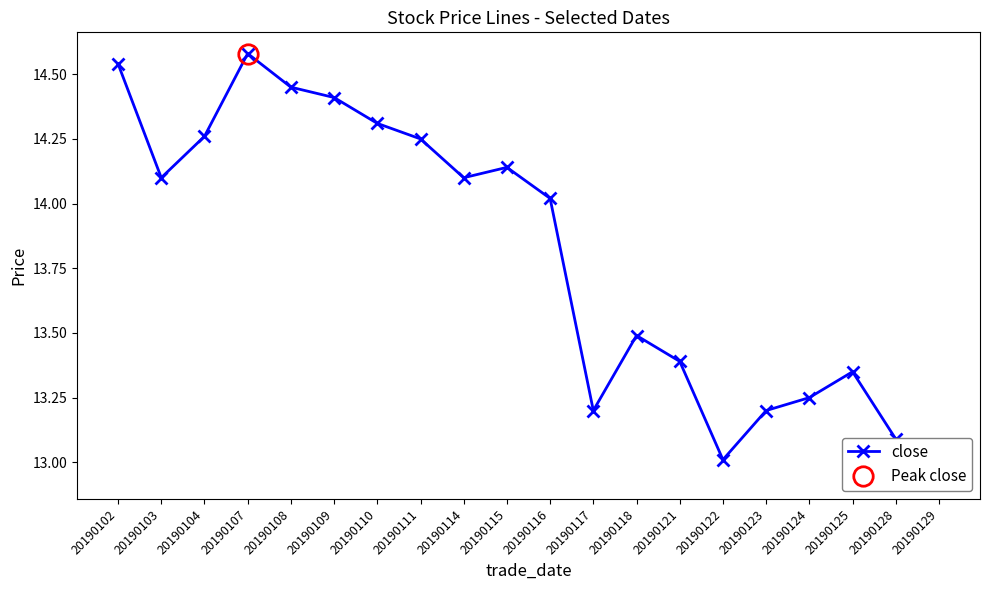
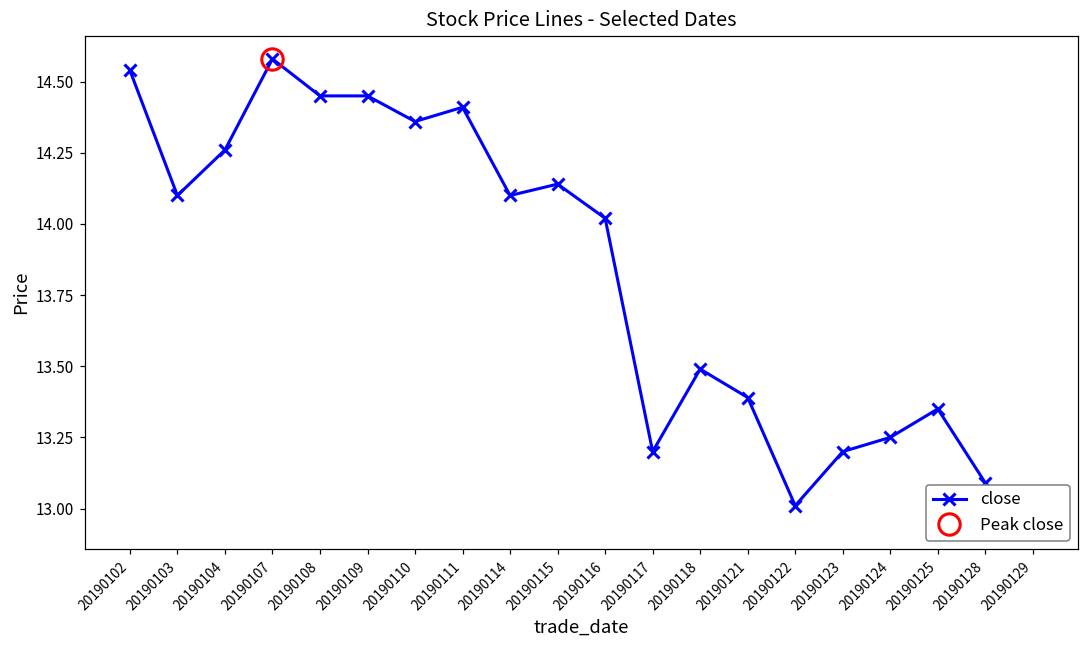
  {
    "close": {
      "20190102": 14.54,
      "20190103": 14.10,
      "20190104": 14.26,
      "20190108": 14.45,
-     "20190109": 14.41,
-     "20190110": 14.31,
-     "20190111": 14.25,
+     "20190109": 14.45,
+     "20190110": 14.36,
+     "20190111": 14.41,
      "20190114": 14.10,
      "20190115": 14.14,
      "20190116": 14.02,
      "20190117": 13.20,
      "20190118": 13.49,
      "20190121": 13.39,
      "20190122": 13.01,
      "20190123": 13.20,
      "20190124": 13.25,
      "20190125": 13.35
    }
  }
